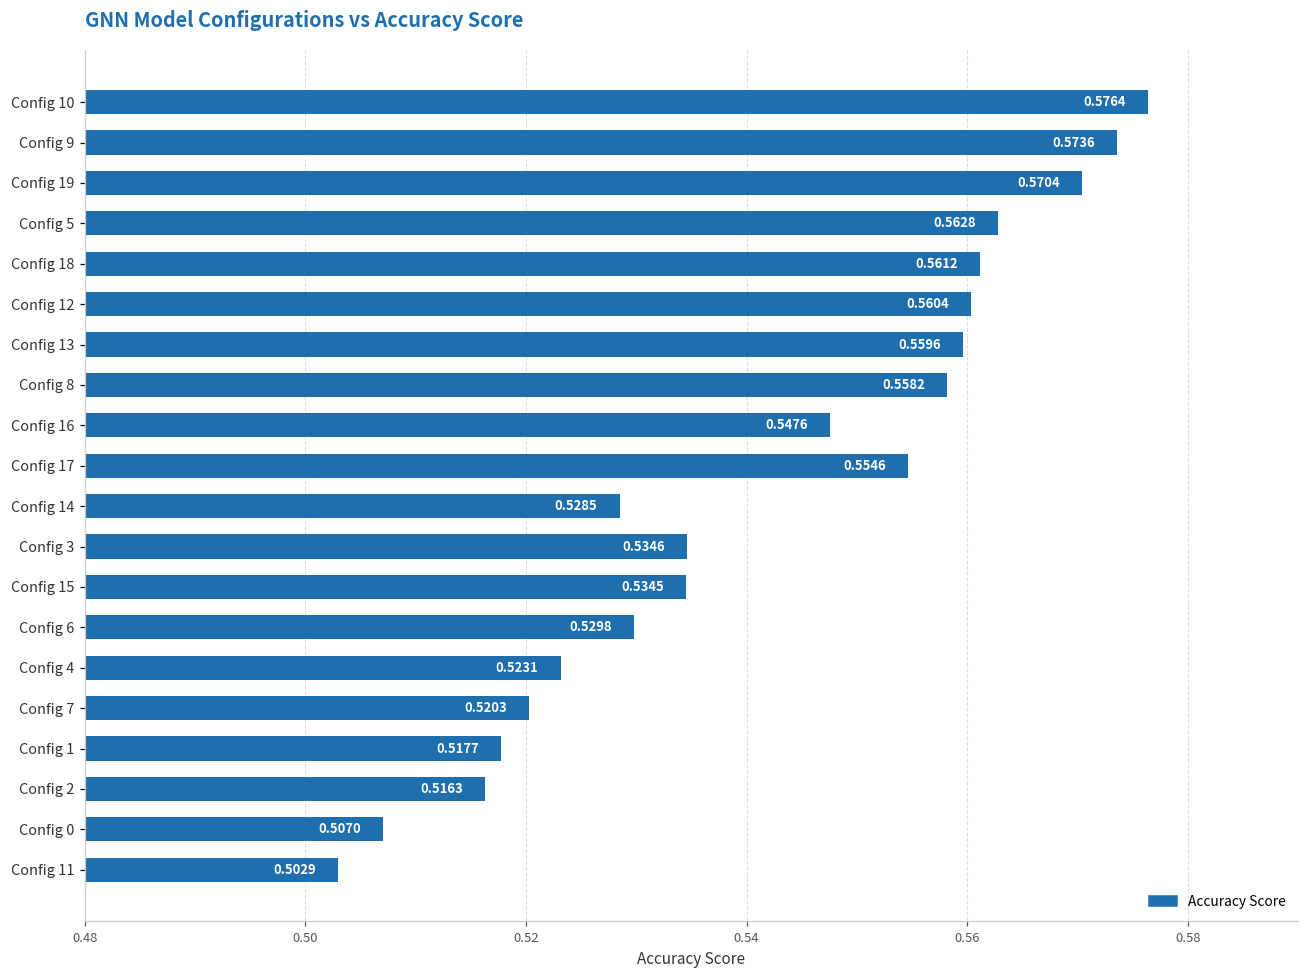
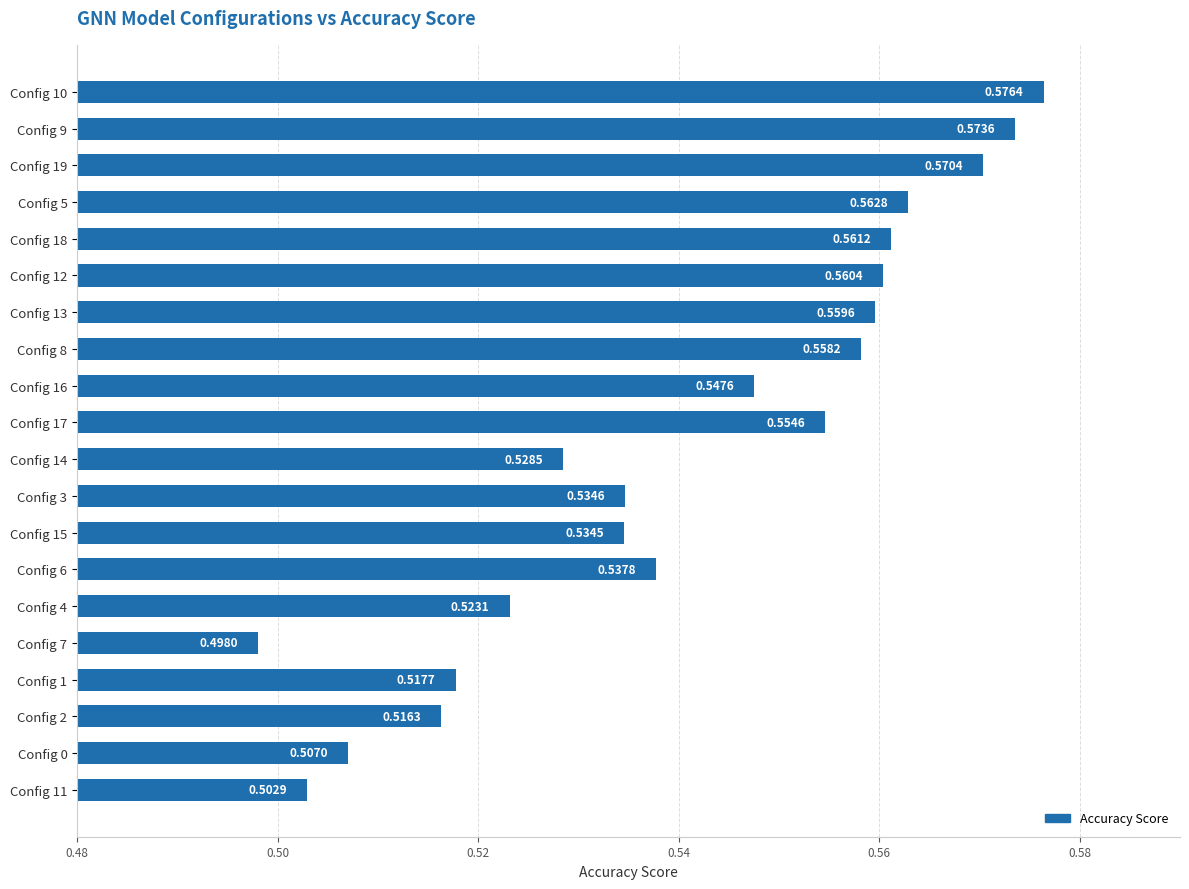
  {
    "Config 10": 0.5764,
    "Config 9": 0.5736,
    "Config 19": 0.5704,
    "Config 5": 0.5628,
    "Config 18": 0.5612,
    "Config 12": 0.5604,
    "Config 13": 0.5596,
    "Config 8": 0.5582,
    "Config 16": 0.5476,
    "Config 17": 0.5546,
    "Config 14": 0.5285,
    "Config 3": 0.5346,
    "Config 15": 0.5345,
-   "Config 6": 0.5298,
+   "Config 6": 0.5378,
    "Config 4": 0.5231,
-   "Config 7": 0.5203,
+   "Config 7": 0.4980,
    "Config 1": 0.5177,
    "Config 2": 0.5163,
    "Config 0": 0.5070,
    "Config 11": 0.5029
  }
